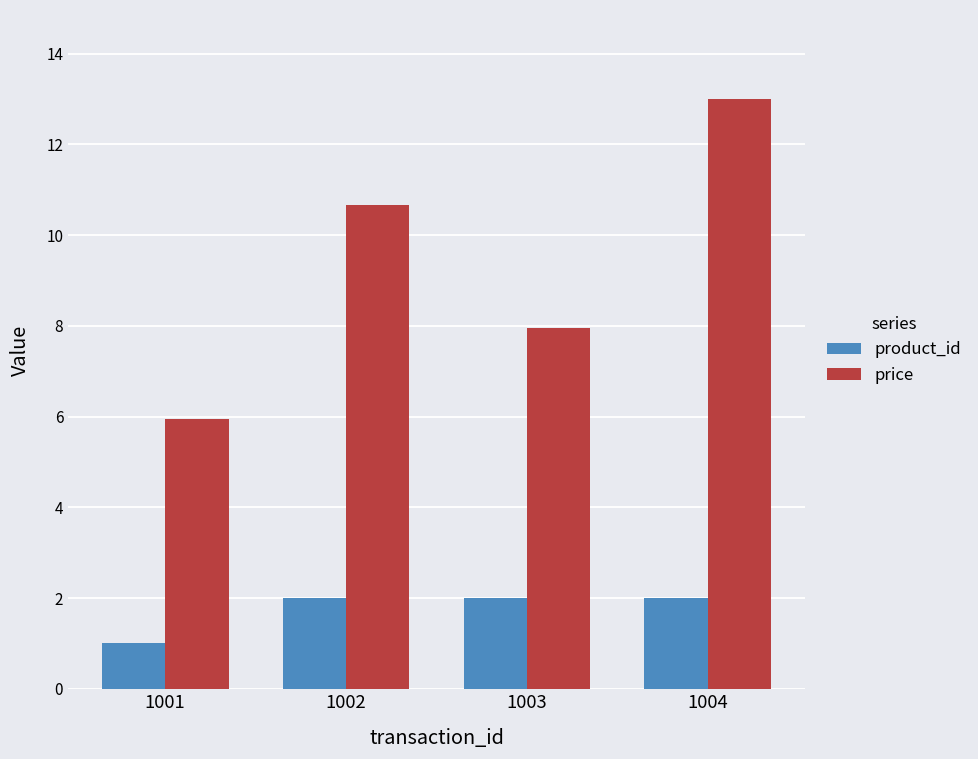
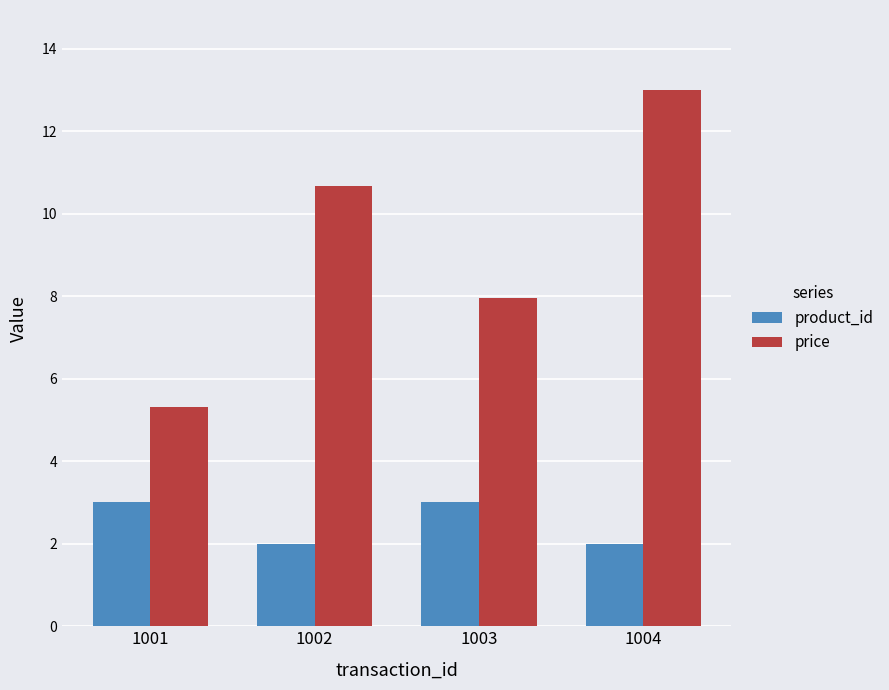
  {
    "product_id": {
-     "1001": 1,
+     "1001": 3,
      "1002": 2,
-     "1003": 2,
+     "1003": 3,
      "1004": 2
    },
    "price": {
-     "1001": 6.0,
+     "1001": 5.3,
      "1002": 10.7,
      "1003": 8.0,
      "1004": 13.0
    }
  }
